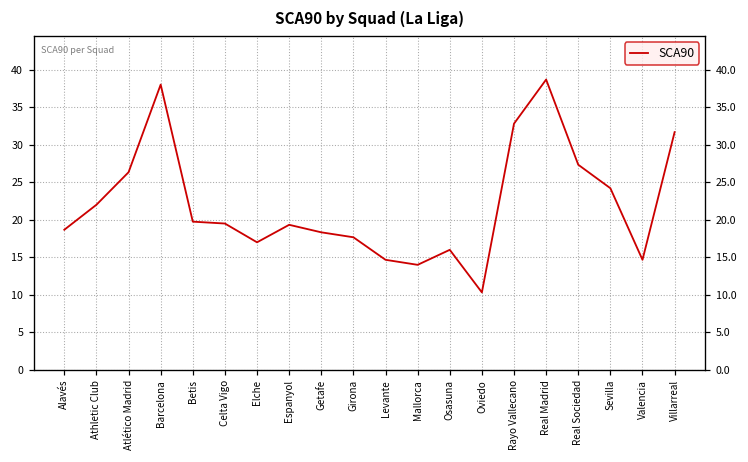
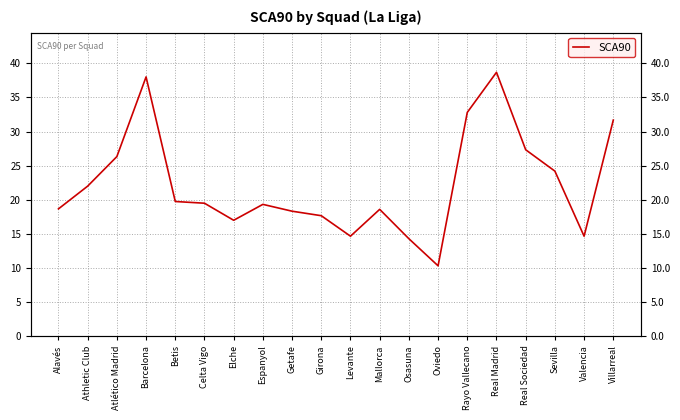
  {
    "Alavés": 19,
    "Athletic Club": 22,
    "Atlético Madrid": 26,
    "Barcelona": 38,
    "Betis": 20,
    "Celta Vigo": 20,
    "Elche": 17,
    "Espanyol": 19,
    "Getafe": 18,
    "Girona": 18,
    "Levante": 15,
-   "Mallorca": 14,
-   "Osasuna": 16,
+   "Mallorca": 19,
+   "Osasuna": 14,
    "Oviedo": 10,
    "Rayo Vallecano": 33,
    "Real Madrid": 39,
    "Real Sociedad": 27,
    "Sevilla": 24,
    "Valencia": 15,
    "Villarreal": 32
  }
